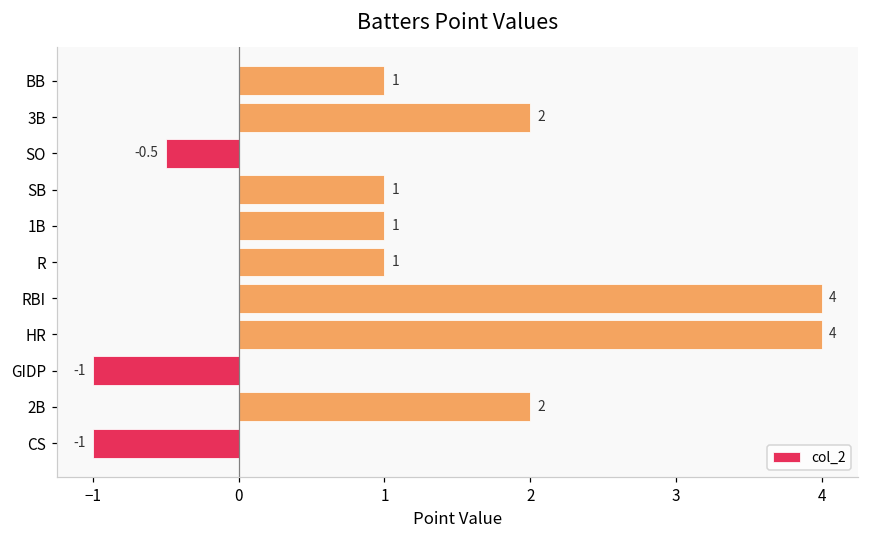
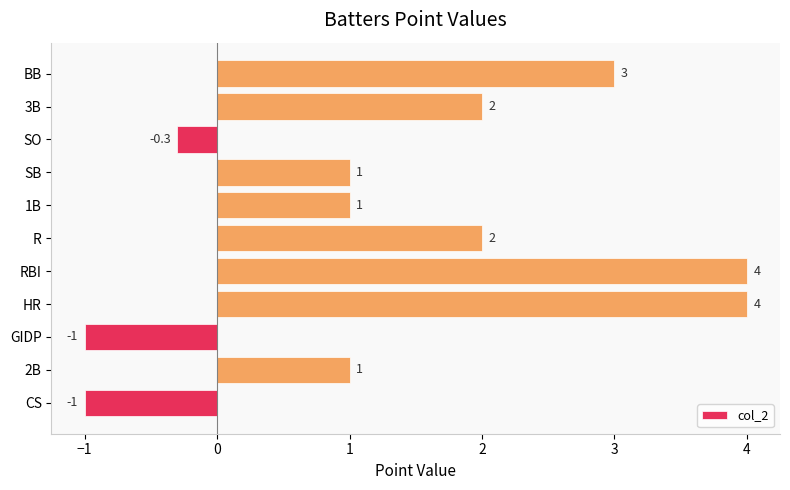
  {
-   "BB": 1,
+   "BB": 3,
    "3B": 2,
-   "SO": -0.5,
+   "SO": -0.3,
    "SB": 1,
    "1B": 1,
-   "R": 1,
+   "R": 2,
    "RBI": 4,
    "HR": 4,
    "GIDP": -1,
-   "2B": 2,
+   "2B": 1,
    "CS": -1
  }
